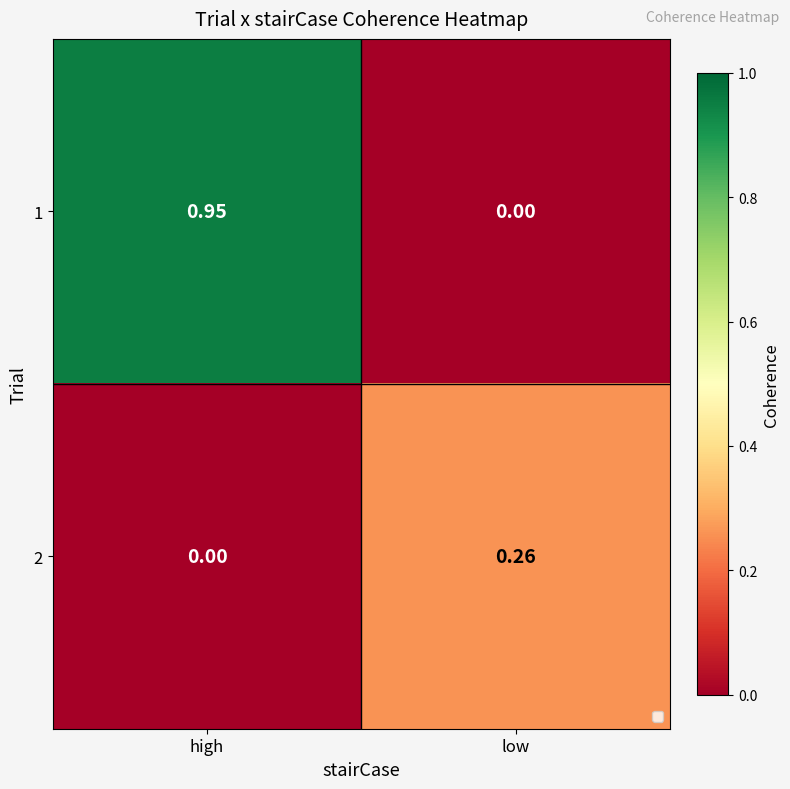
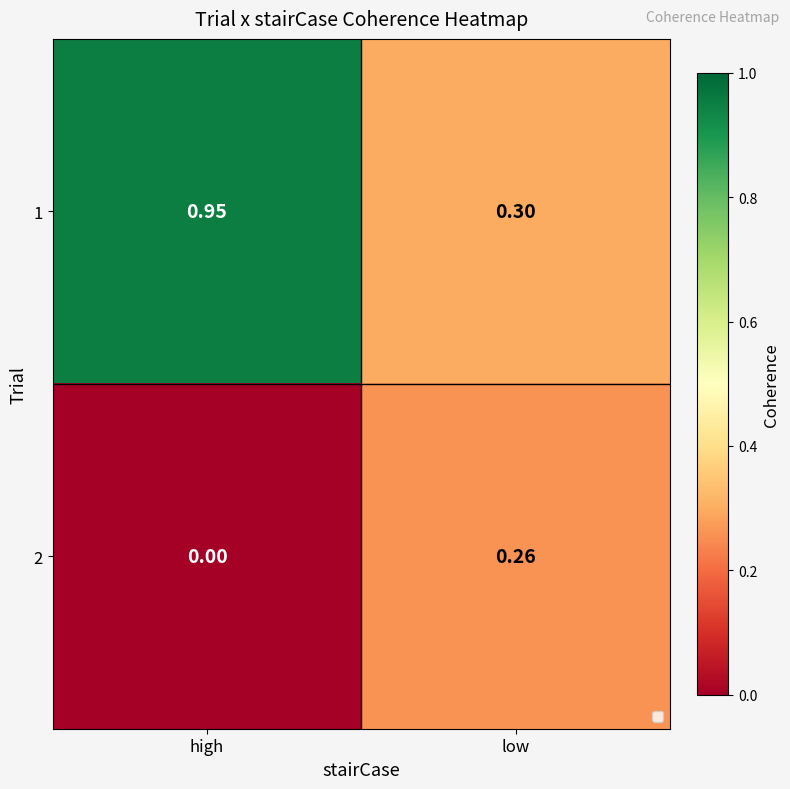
  {
    "1": {
      "high": 0.95,
-     "low": 0.00
+     "low": 0.30
    },
    "2": {
      "high": 0.00,
      "low": 0.26
    }
  }
